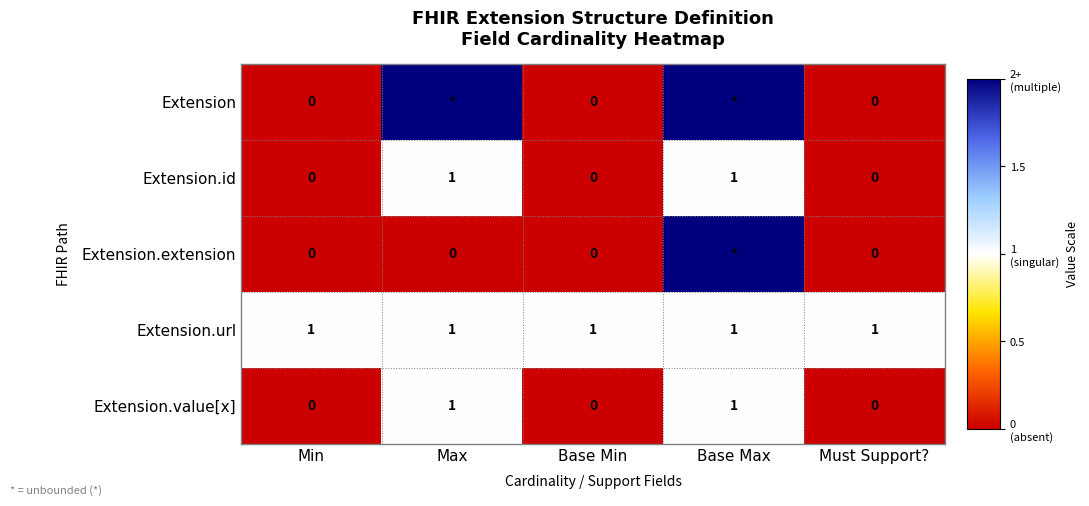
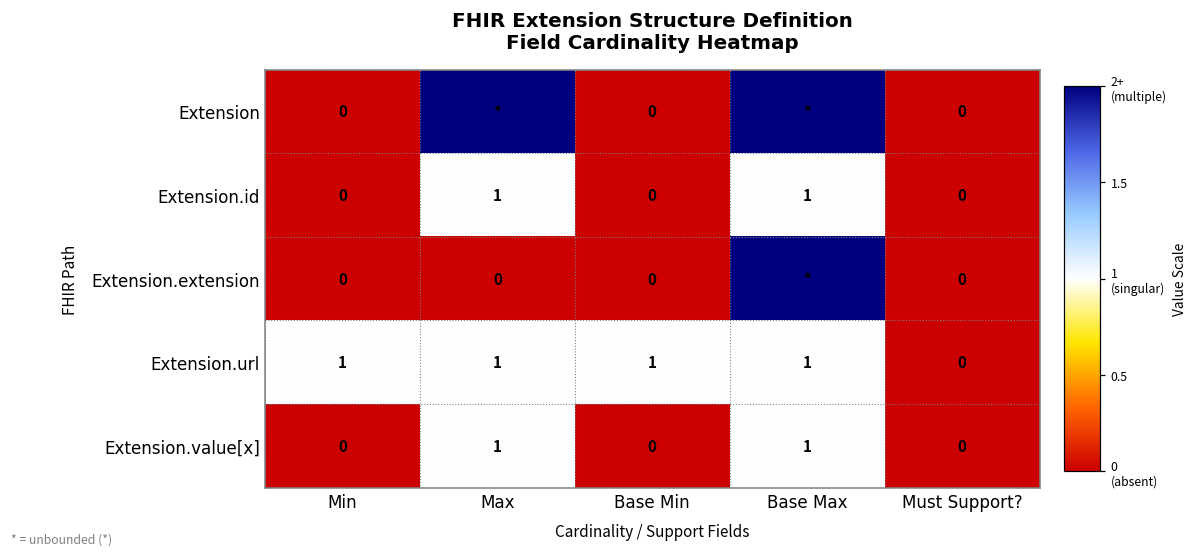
  {
    "Extension": {
      "Min": 0,
      "Base Min": 0,
      "Must Support?": 0
    },
    "Extension.id": {
      "Min": 0,
      "Max": 1,
      "Base Min": 0,
      "Base Max": 1,
      "Must Support?": 0
    },
    "Extension.extension": {
      "Min": 0,
      "Max": 0,
      "Base Min": 0,
      "Must Support?": 0
    },
    "Extension.url": {
      "Min": 1,
      "Max": 1,
      "Base Min": 1,
      "Base Max": 1,
-     "Must Support?": 1
+     "Must Support?": 0
    },
    "Extension.value[x]": {
      "Min": 0,
      "Max": 1,
      "Base Min": 0,
      "Base Max": 1,
      "Must Support?": 0
    }
  }
